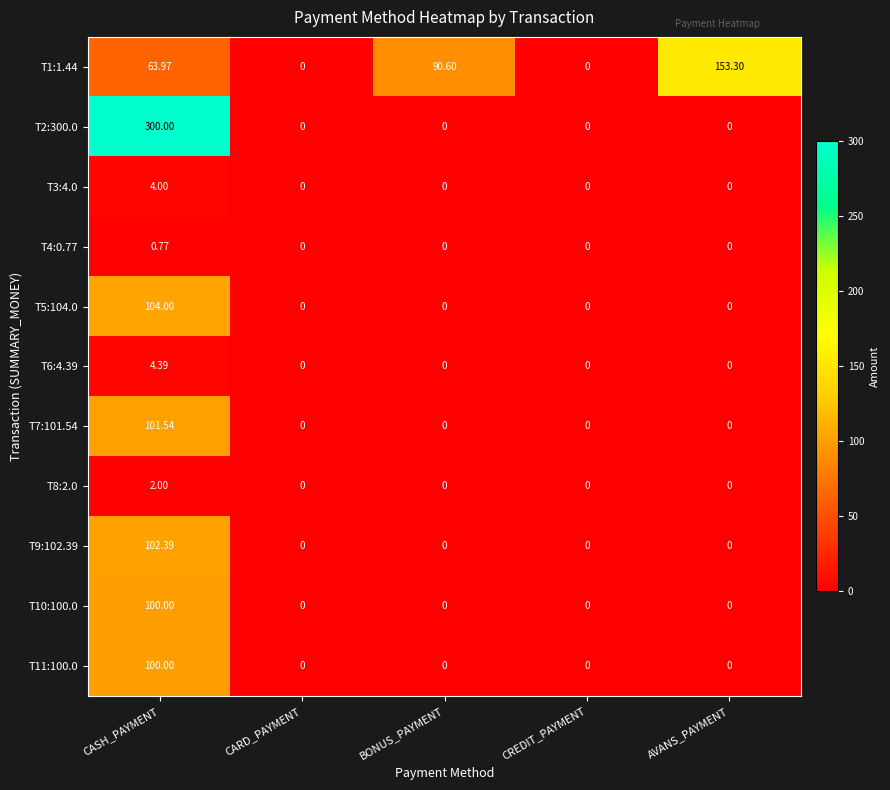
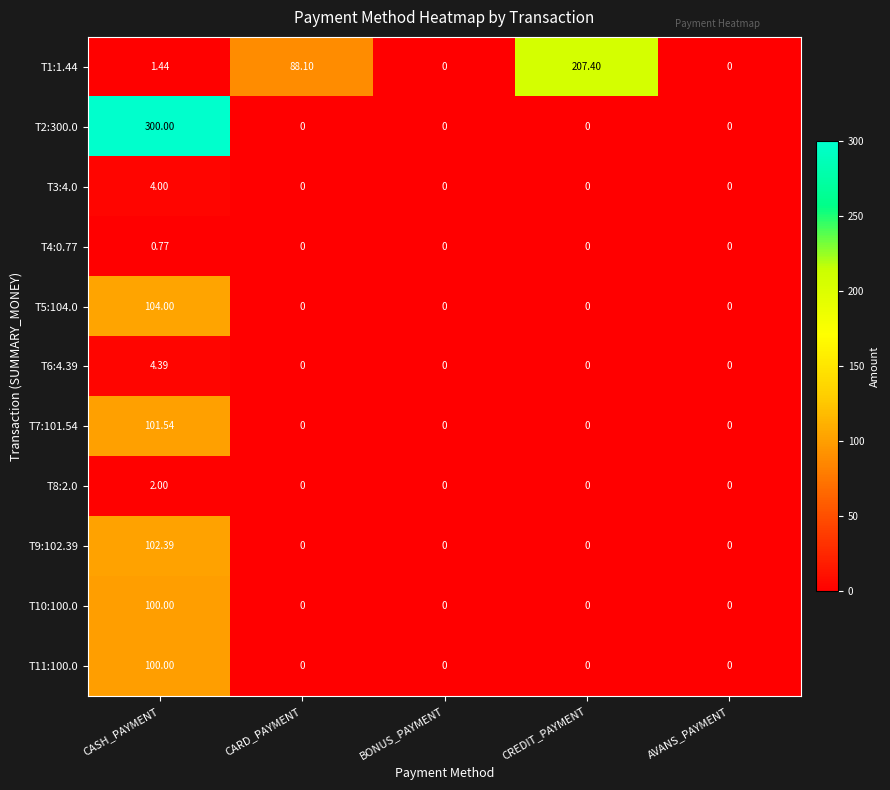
  {
    "T1:1.44": {
-     "CASH_PAYMENT": 63.97,
-     "CARD_PAYMENT": 0,
-     "BONUS_PAYMENT": 90.60,
-     "CREDIT_PAYMENT": 0,
-     "AVANS_PAYMENT": 153.30
+     "CASH_PAYMENT": 1.44,
+     "CARD_PAYMENT": 88.10,
+     "BONUS_PAYMENT": 0,
+     "CREDIT_PAYMENT": 207.40,
+     "AVANS_PAYMENT": 0
    },
    "T2:300.0": {
      "CASH_PAYMENT": 300.00,
      "CARD_PAYMENT": 0,
      "BONUS_PAYMENT": 0,
      "CREDIT_PAYMENT": 0,
      "AVANS_PAYMENT": 0
    },
    "T3:4.0": {
      "CASH_PAYMENT": 4.00,
      "CARD_PAYMENT": 0,
      "BONUS_PAYMENT": 0,
      "CREDIT_PAYMENT": 0,
      "AVANS_PAYMENT": 0
    },
    "T4:0.77": {
      "CASH_PAYMENT": 0.77,
      "CARD_PAYMENT": 0,
      "BONUS_PAYMENT": 0,
      "CREDIT_PAYMENT": 0,
      "AVANS_PAYMENT": 0
    },
    "T5:104.0": {
      "CASH_PAYMENT": 104.00,
      "CARD_PAYMENT": 0,
      "BONUS_PAYMENT": 0,
      "CREDIT_PAYMENT": 0,
      "AVANS_PAYMENT": 0
    },
    "T6:4.39": {
      "CASH_PAYMENT": 4.39,
      "CARD_PAYMENT": 0,
      "BONUS_PAYMENT": 0,
      "CREDIT_PAYMENT": 0,
      "AVANS_PAYMENT": 0
    },
    "T7:101.54": {
      "CASH_PAYMENT": 101.54,
      "CARD_PAYMENT": 0,
      "BONUS_PAYMENT": 0,
      "CREDIT_PAYMENT": 0,
      "AVANS_PAYMENT": 0
    },
    "T8:2.0": {
      "CASH_PAYMENT": 2.00,
      "CARD_PAYMENT": 0,
      "BONUS_PAYMENT": 0,
      "CREDIT_PAYMENT": 0,
      "AVANS_PAYMENT": 0
    },
    "T9:102.39": {
      "CASH_PAYMENT": 102.39,
      "CARD_PAYMENT": 0,
      "BONUS_PAYMENT": 0,
      "CREDIT_PAYMENT": 0,
      "AVANS_PAYMENT": 0
    },
    "T10:100.0": {
      "CASH_PAYMENT": 100.00,
      "CARD_PAYMENT": 0,
      "BONUS_PAYMENT": 0,
      "CREDIT_PAYMENT": 0,
      "AVANS_PAYMENT": 0
    },
    "T11:100.0": {
      "CASH_PAYMENT": 100.00,
      "CARD_PAYMENT": 0,
      "BONUS_PAYMENT": 0,
      "CREDIT_PAYMENT": 0,
      "AVANS_PAYMENT": 0
    }
  }
